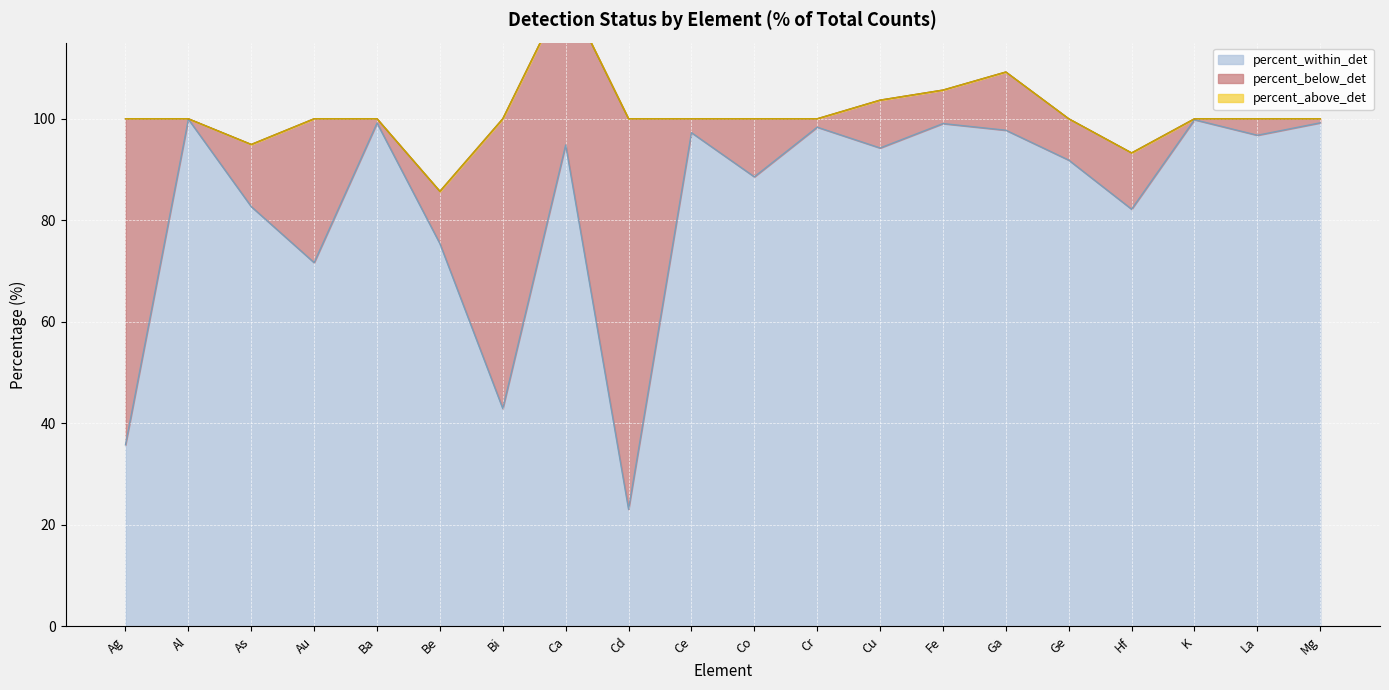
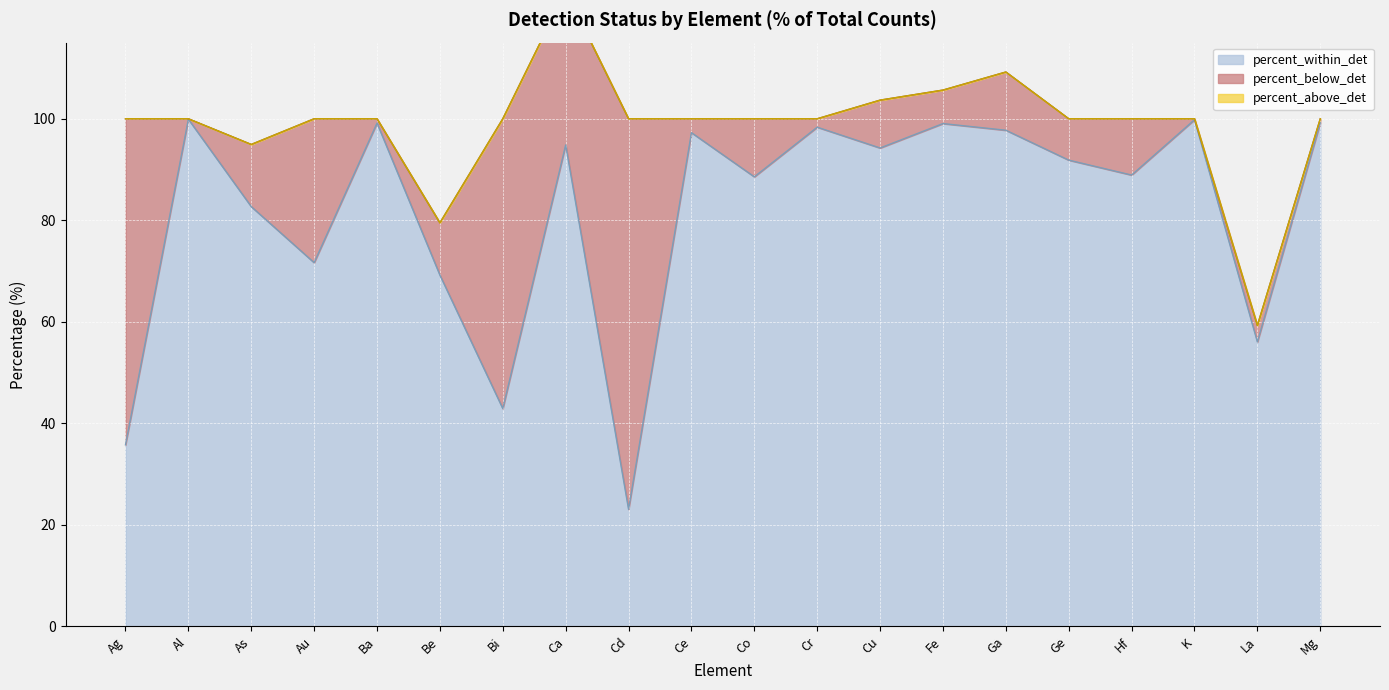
  {
    "percent_within_det": {
      "Ag": 36,
      "As": 83,
      "Au": 72,
      "Ba": 99,
-     "Be": 75,
+     "Be": 69,
      "Bi": 43,
      "Ca": 95,
      "Cd": 23,
      "Ce": 97,
      "Co": 89,
      "Cr": 98,
      "Cu": 94,
      "Fe": 99,
      "Ga": 98,
      "Ge": 92,
-     "Hf": 82,
-     "La": 97,
+     "Hf": 89,
+     "La": 56,
      "Mg": 99
    }
  }
